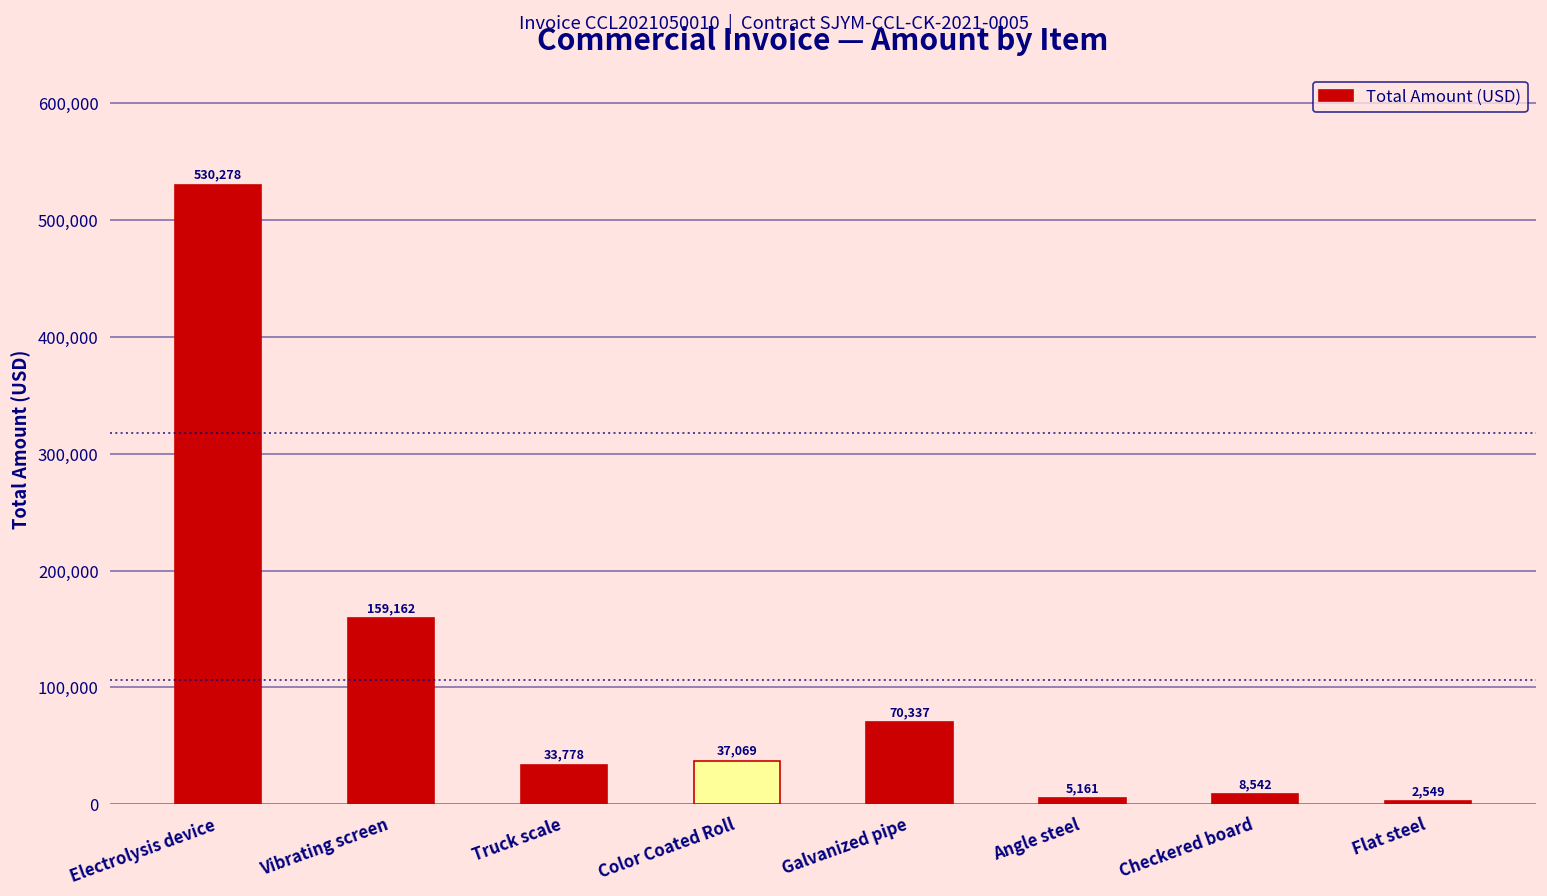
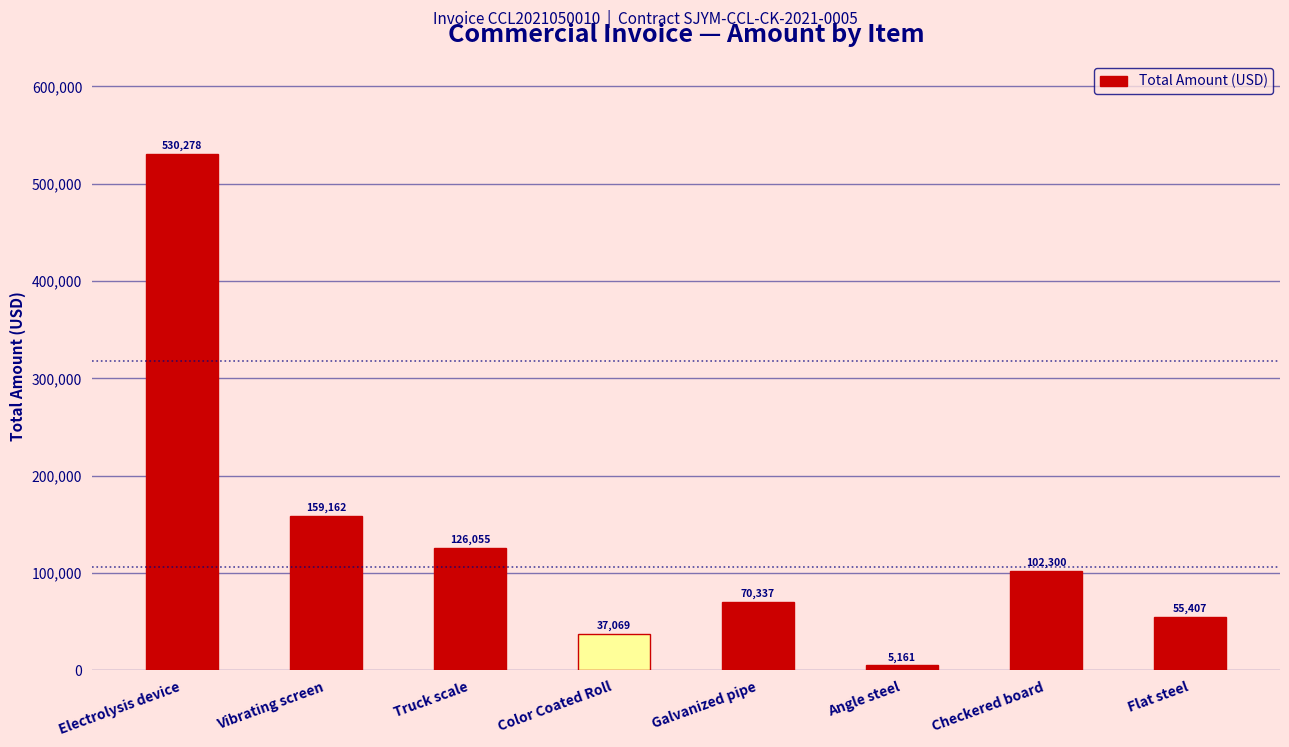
  {
    "Electrolysis device": "530,278",
    "Vibrating screen": "159,162",
-   "Truck scale": "33,778",
+   "Truck scale": "126,055",
    "Color Coated Roll": "37,069",
    "Galvanized pipe": "70,337",
    "Angle steel": "5,161",
-   "Checkered board": "8,542",
-   "Flat steel": "2,549"
+   "Checkered board": "102,300",
+   "Flat steel": "55,407"
  }
